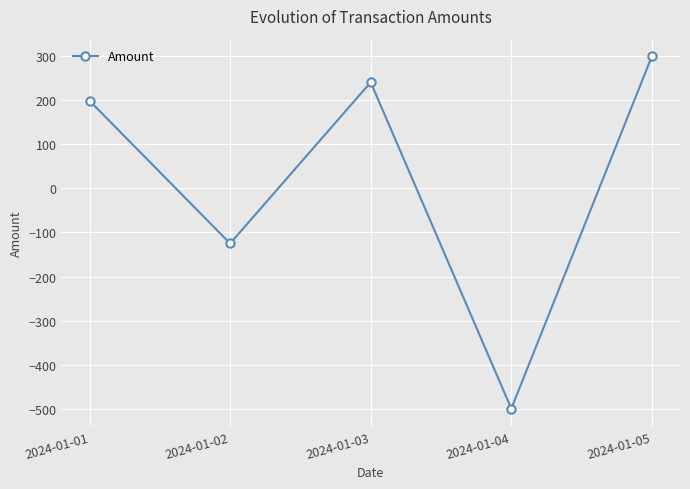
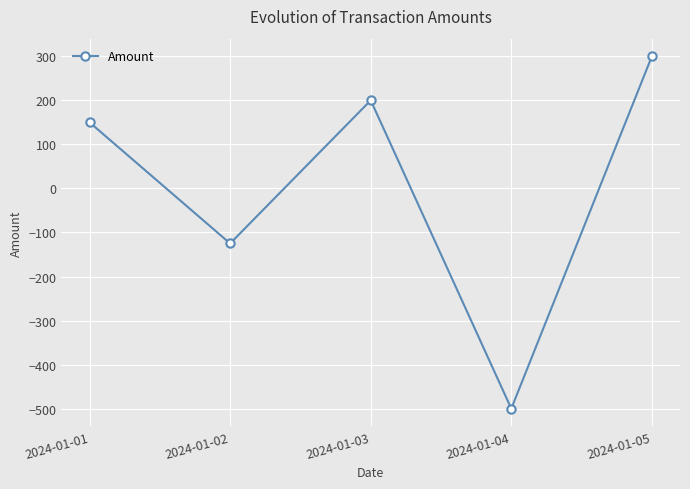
  {
-   "2024-01-01": 200,
+   "2024-01-01": 150,
    "2024-01-02": -130,
-   "2024-01-03": 240,
+   "2024-01-03": 200,
    "2024-01-04": -500,
    "2024-01-05": 300
  }
